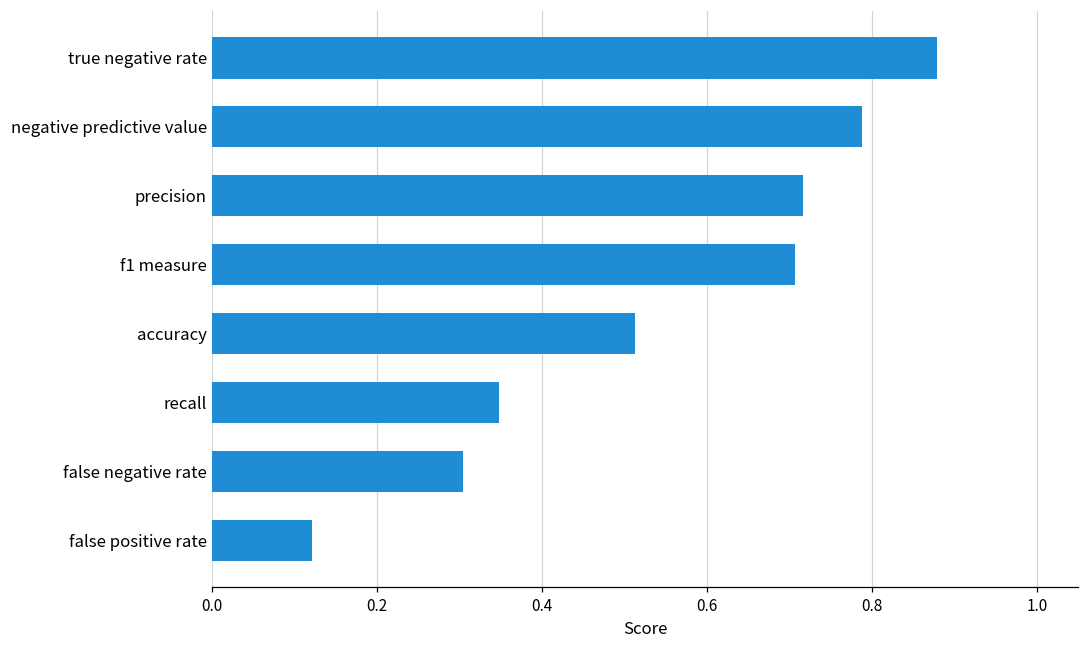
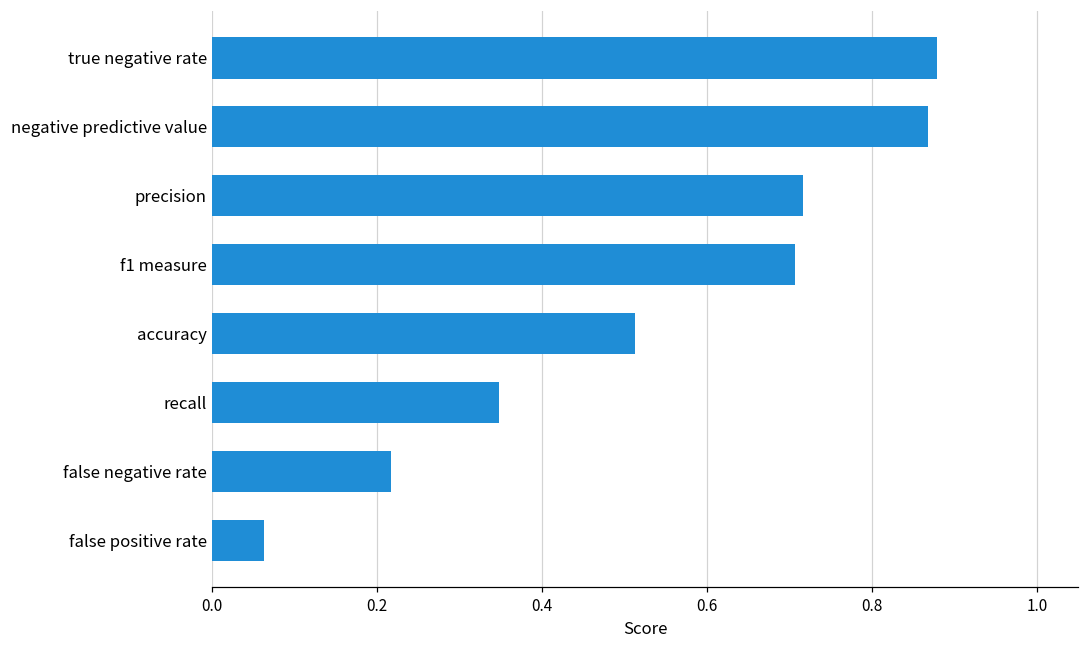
  {
    "true negative rate": 0.88,
-   "negative predictive value": 0.79,
+   "negative predictive value": 0.87,
    "precision": 0.72,
    "f1 measure": 0.71,
    "accuracy": 0.51,
    "recall": 0.35,
-   "false negative rate": 0.30,
-   "false positive rate": 0.12
+   "false negative rate": 0.22,
+   "false positive rate": 0.06
  }
